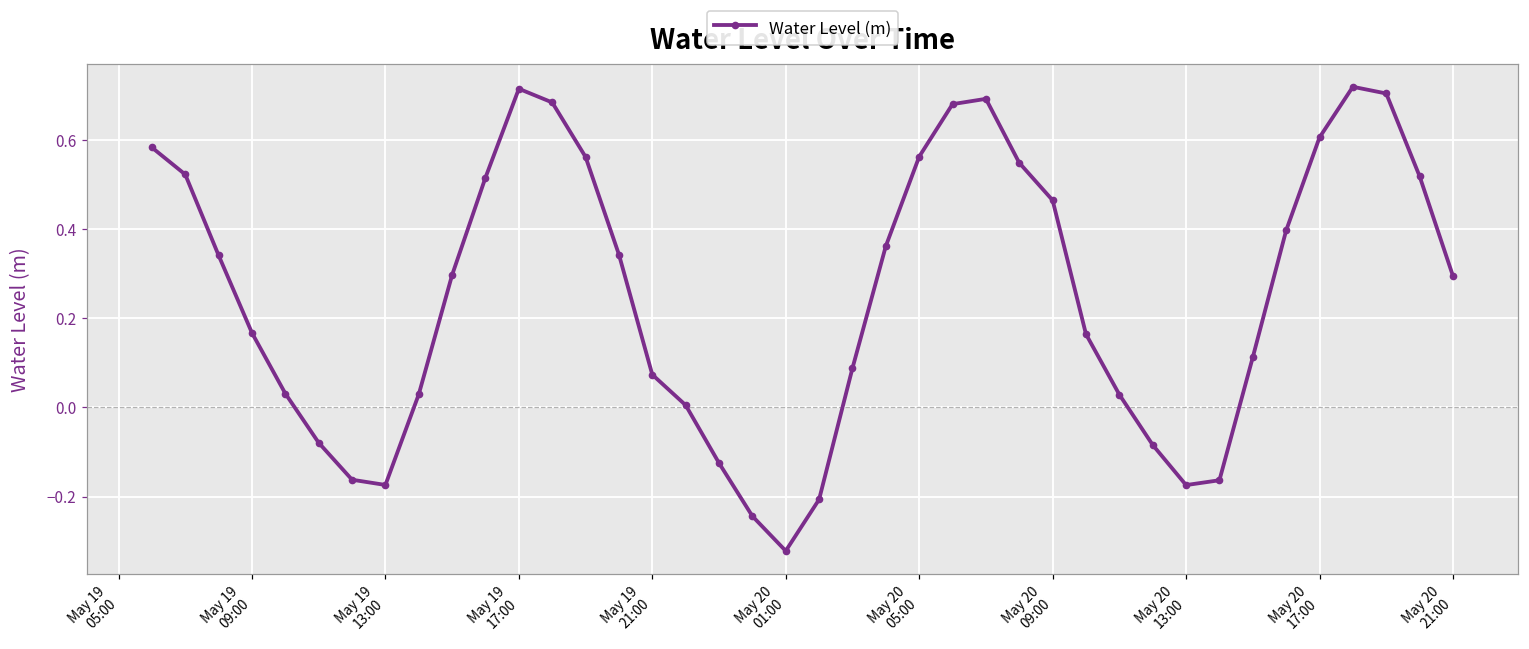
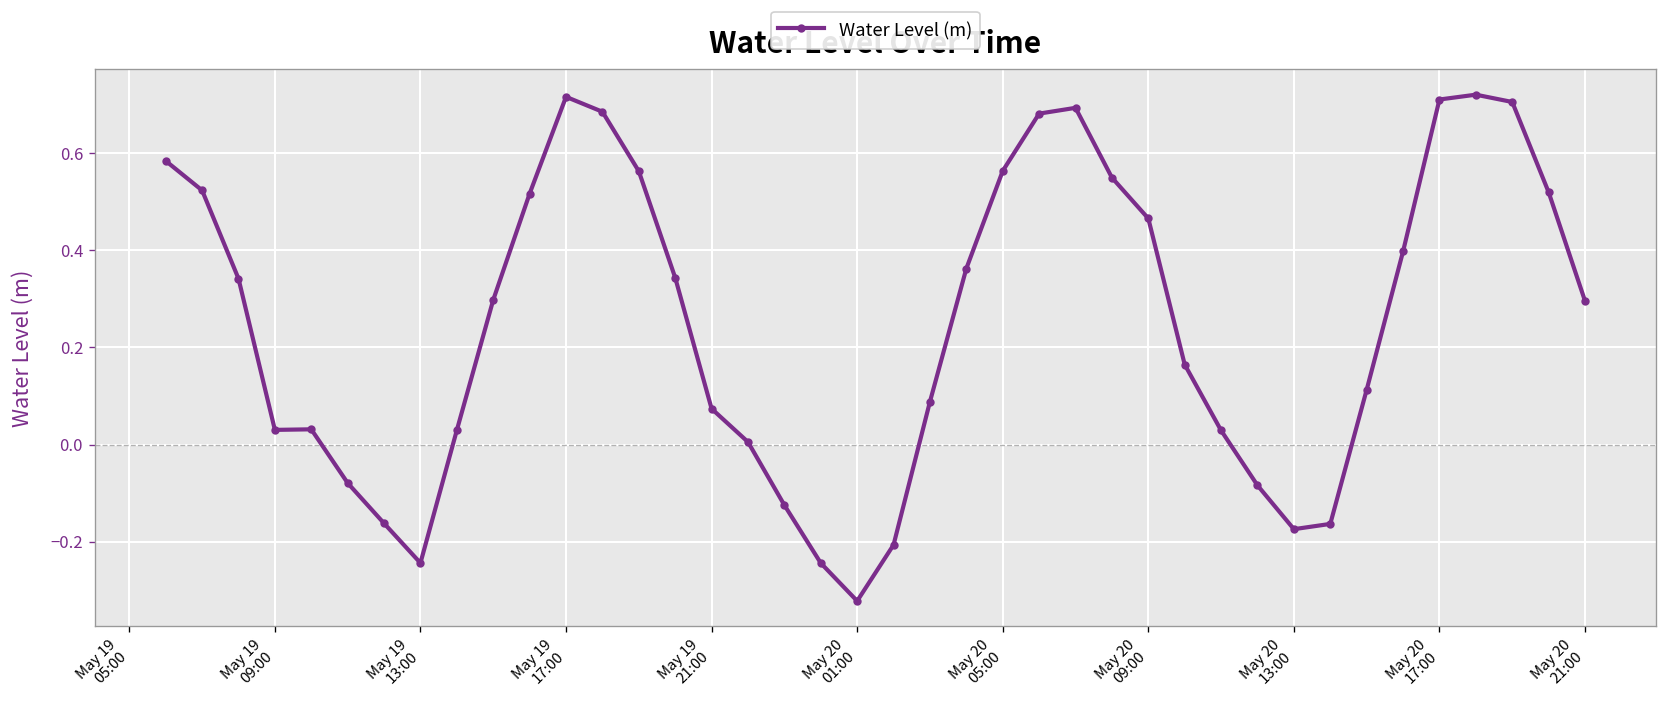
  {
-   "May 19 09:00": 0.17,
-   "May 19 13:00": -0.17,
+   "May 19 09:00": 0.03,
+   "May 19 13:00": -0.24,
    "May 19 17:00": 0.72,
    "May 19 21:00": 0.07,
    "May 20 01:00": -0.32,
    "May 20 05:00": 0.56,
    "May 20 09:00": 0.47,
    "May 20 13:00": -0.17,
-   "May 20 17:00": 0.61,
+   "May 20 17:00": 0.71,
    "May 20 21:00": 0.30
  }
